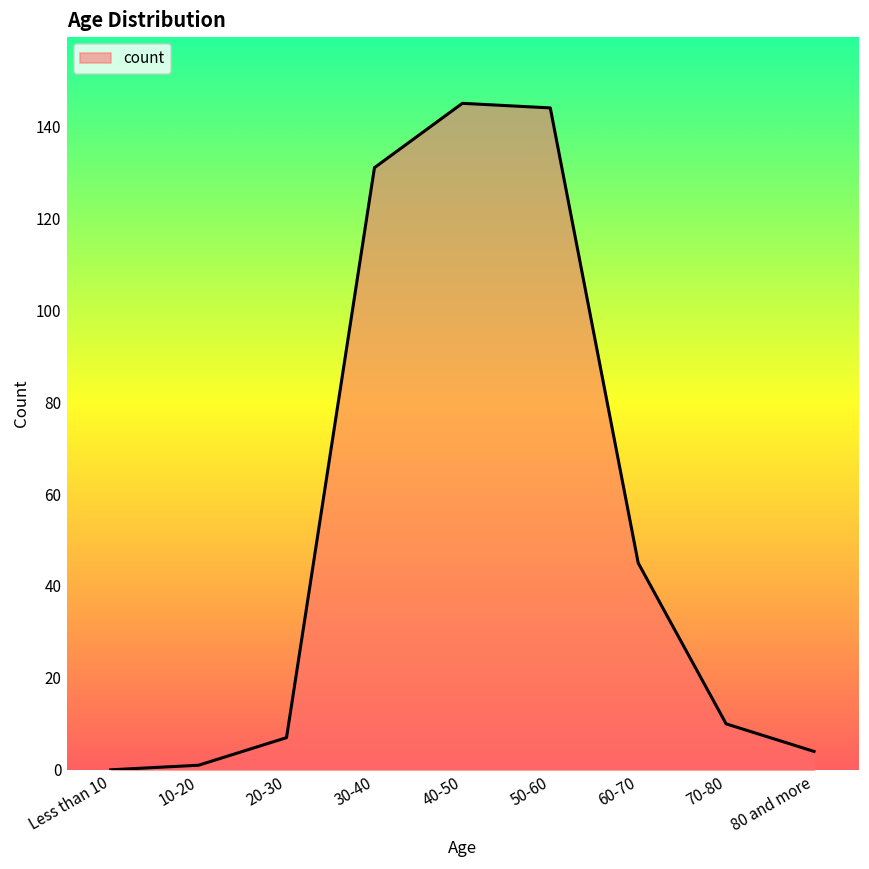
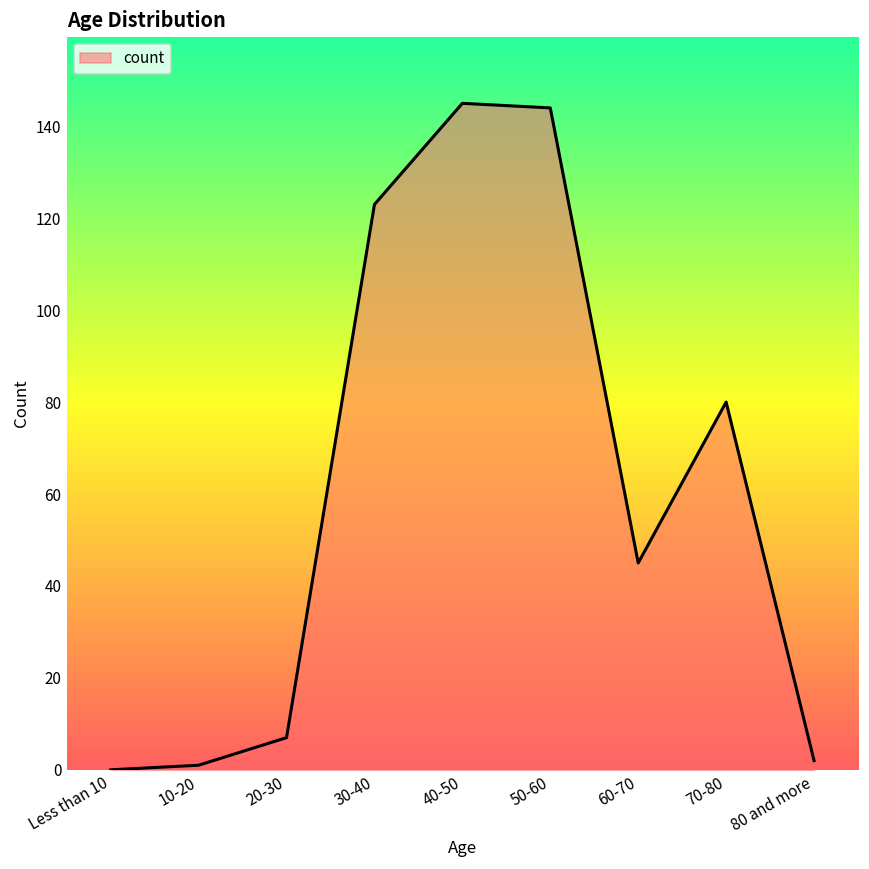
  {
    "Less than 10": 0,
    "10-20": 1,
    "20-30": 7,
-   "30-40": 131,
+   "30-40": 123,
    "40-50": 145,
    "50-60": 144,
    "60-70": 45,
-   "70-80": 10,
-   "80 and more": 4
+   "70-80": 80,
+   "80 and more": 2
  }
